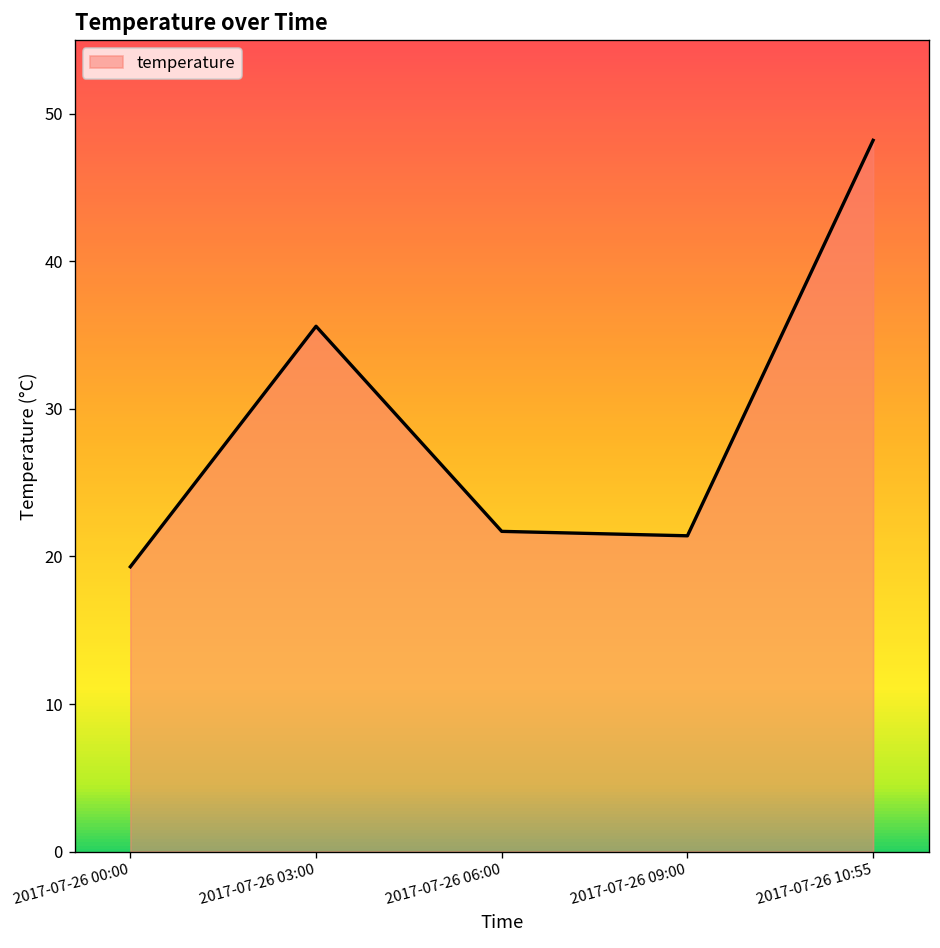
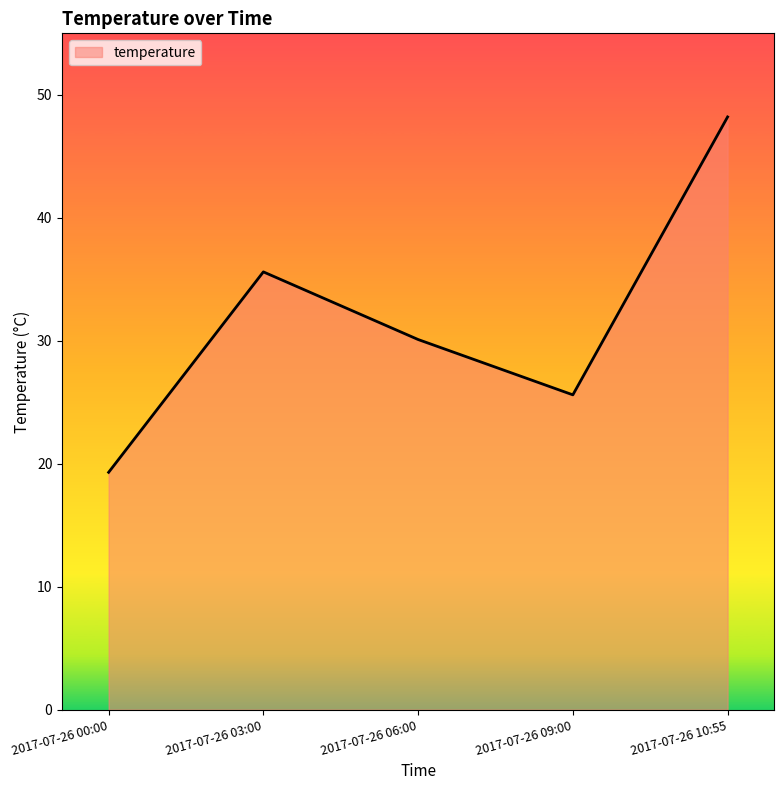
  {
    "2017-07-26 00:00": 19.3,
    "2017-07-26 03:00": 35.6,
-   "2017-07-26 06:00": 21.7,
-   "2017-07-26 09:00": 21.4,
+   "2017-07-26 06:00": 30.1,
+   "2017-07-26 09:00": 25.6,
    "2017-07-26 10:55": 48.2
  }
